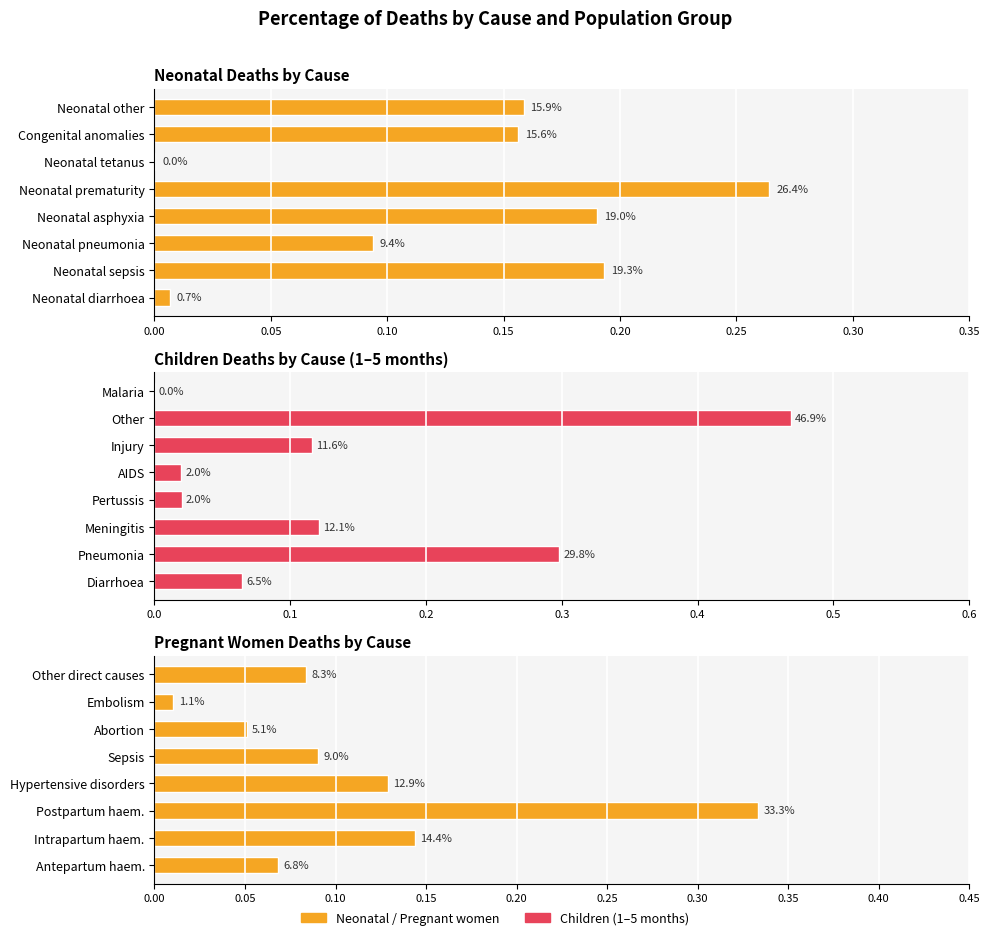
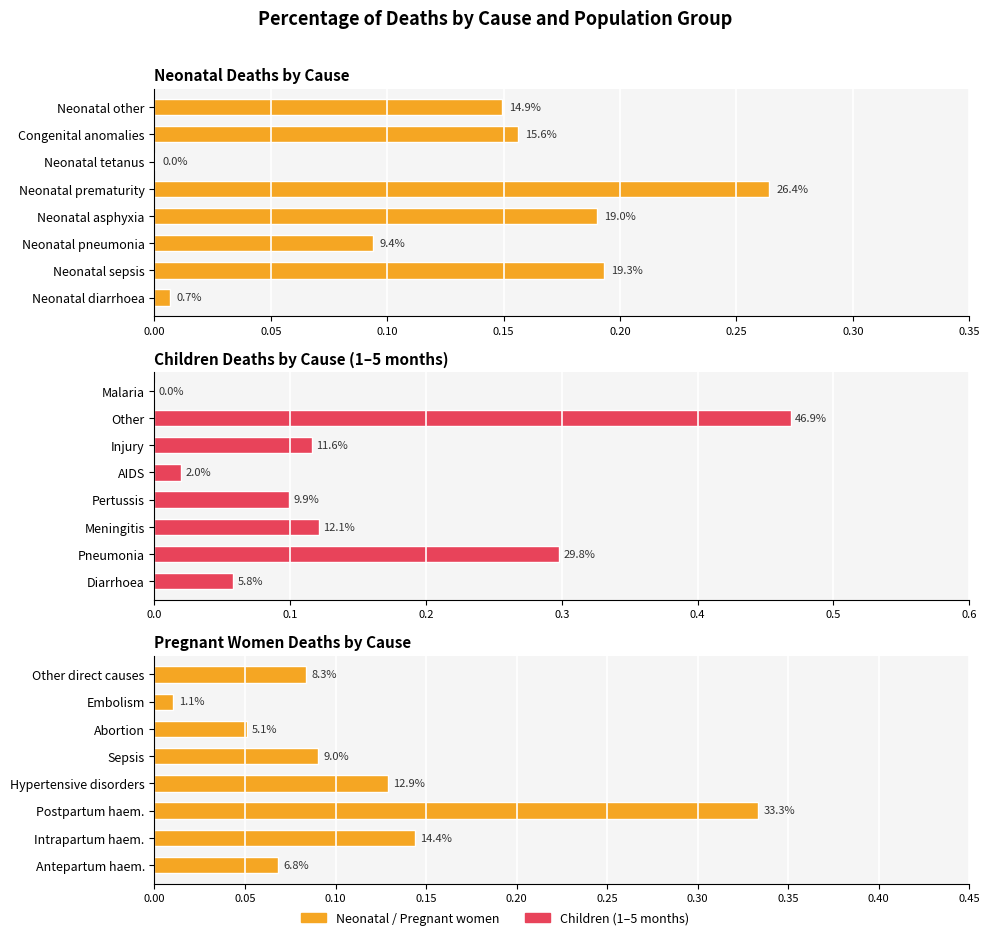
  {
    "Neonatal Deaths by Cause": {
-     "Neonatal other": "15.9%",
+     "Neonatal other": "14.9%",
      "Congenital anomalies": "15.6%",
      "Neonatal tetanus": "0.0%",
      "Neonatal prematurity": "26.4%",
      "Neonatal asphyxia": "19.0%",
      "Neonatal pneumonia": "9.4%",
      "Neonatal sepsis": "19.3%",
      "Neonatal diarrhoea": "0.7%"
    },
    "Children Deaths by Cause (1–5 months)": {
      "Malaria": "0.0%",
      "Other": "46.9%",
      "Injury": "11.6%",
      "AIDS": "2.0%",
-     "Pertussis": "2.0%",
+     "Pertussis": "9.9%",
      "Meningitis": "12.1%",
      "Pneumonia": "29.8%",
-     "Diarrhoea": "6.5%"
+     "Diarrhoea": "5.8%"
    },
    "Pregnant Women Deaths by Cause": {
      "Other direct causes": "8.3%",
      "Embolism": "1.1%",
      "Abortion": "5.1%",
      "Sepsis": "9.0%",
      "Hypertensive disorders": "12.9%",
      "Postpartum haem.": "33.3%",
      "Intrapartum haem.": "14.4%",
      "Antepartum haem.": "6.8%"
    }
  }
